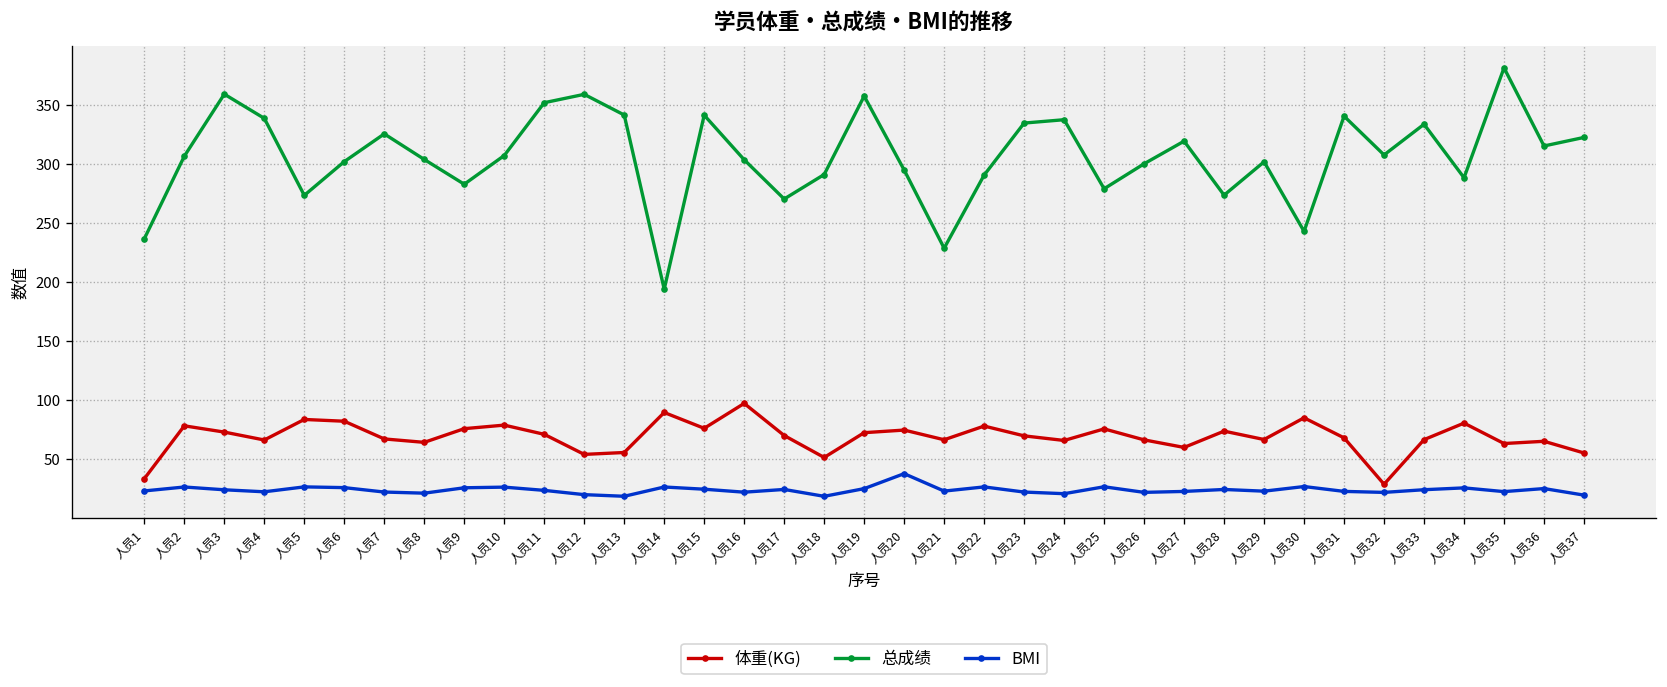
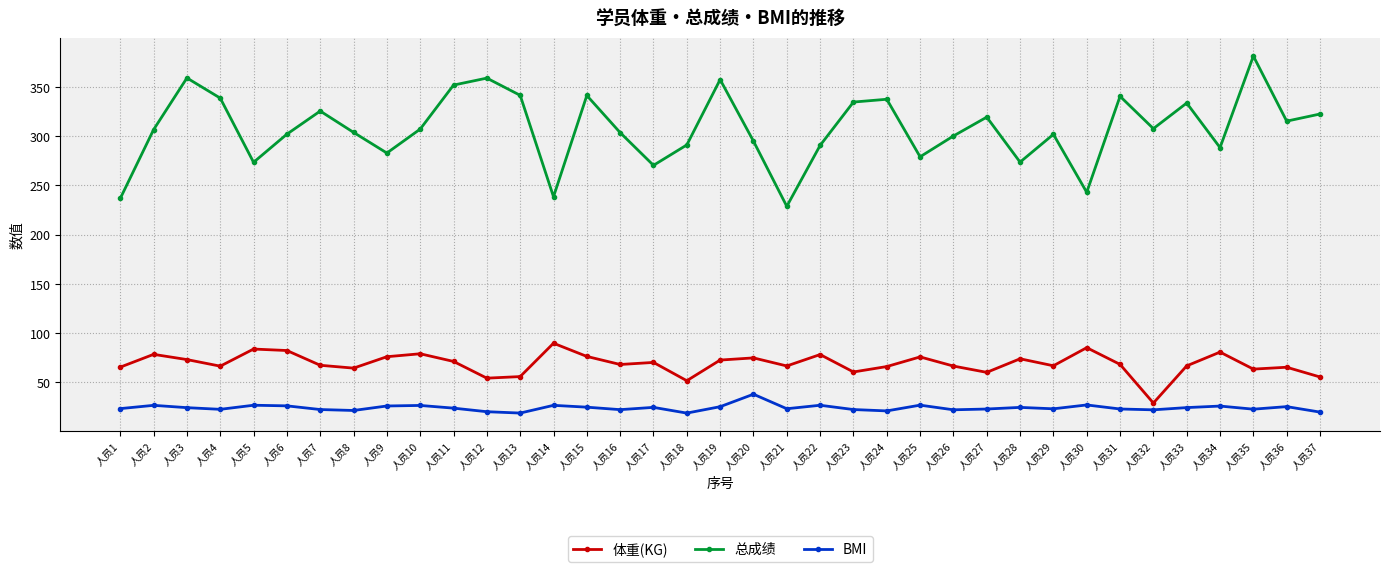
  {
    "体重(KG)": {
-     "人员1": 30,
+     "人员1": 70,
      "人员2": 80,
      "人员3": 70,
      "人员4": 70,
      "人员5": 80,
      "人员6": 80,
      "人员7": 70,
      "人员8": 60,
      "人员9": 80,
      "人员10": 80,
      "人员11": 70,
      "人员12": 50,
      "人员13": 60,
      "人员14": 90,
      "人员15": 80,
-     "人员16": 100,
+     "人员16": 70,
      "人员17": 70,
      "人员18": 50,
      "人员19": 70,
      "人员20": 70,
      "人员21": 70,
      "人员22": 80,
-     "人员23": 70,
+     "人员23": 60,
      "人员24": 70,
      "人员25": 80,
      "人员26": 70,
      "人员27": 60,
      "人员28": 70,
      "人员29": 70,
      "人员30": 90,
      "人员31": 70,
      "人员32": 30,
      "人员33": 70,
      "人员34": 80,
      "人员35": 60,
      "人员36": 70,
      "人员37": 60
    },
    "总成绩": {
      "人员1": 240,
      "人员2": 310,
      "人员3": 360,
      "人员4": 340,
      "人员5": 270,
      "人员6": 300,
      "人员7": 330,
      "人员8": 300,
      "人员9": 280,
      "人员10": 310,
      "人员11": 350,
      "人员12": 360,
      "人员13": 340,
-     "人员14": 190,
+     "人员14": 240,
      "人员15": 340,
      "人员16": 300,
      "人员17": 270,
      "人员18": 290,
      "人员19": 360,
      "人员20": 300,
      "人员21": 230,
      "人员22": 290,
      "人员23": 330,
      "人员24": 340,
      "人员25": 280,
      "人员26": 300,
      "人员27": 320,
      "人员28": 270,
      "人员29": 300,
      "人员30": 240,
      "人员31": 340,
      "人员32": 310,
      "人员33": 330,
      "人员34": 290,
      "人员35": 380,
      "人员36": 320,
      "人员37": 320
    },
    "BMI": {
      "人员1": 20,
      "人员2": 30,
      "人员3": 20,
      "人员4": 20,
      "人员5": 30,
      "人员6": 30,
      "人员7": 20,
      "人员8": 20,
      "人员9": 30,
      "人员10": 30,
      "人员11": 20,
      "人员12": 20,
      "人员13": 20,
      "人员14": 30,
      "人员15": 20,
      "人员16": 20,
      "人员17": 20,
      "人员18": 20,
      "人员19": 30,
      "人员20": 40,
      "人员21": 20,
      "人员22": 30,
      "人员23": 20,
      "人员24": 20,
      "人员25": 30,
      "人员26": 20,
      "人员27": 20,
      "人员28": 20,
      "人员29": 20,
      "人员30": 30,
      "人员31": 20,
      "人员32": 20,
      "人员33": 20,
      "人员34": 30,
      "人员35": 20,
      "人员36": 30,
      "人员37": 20
    }
  }
